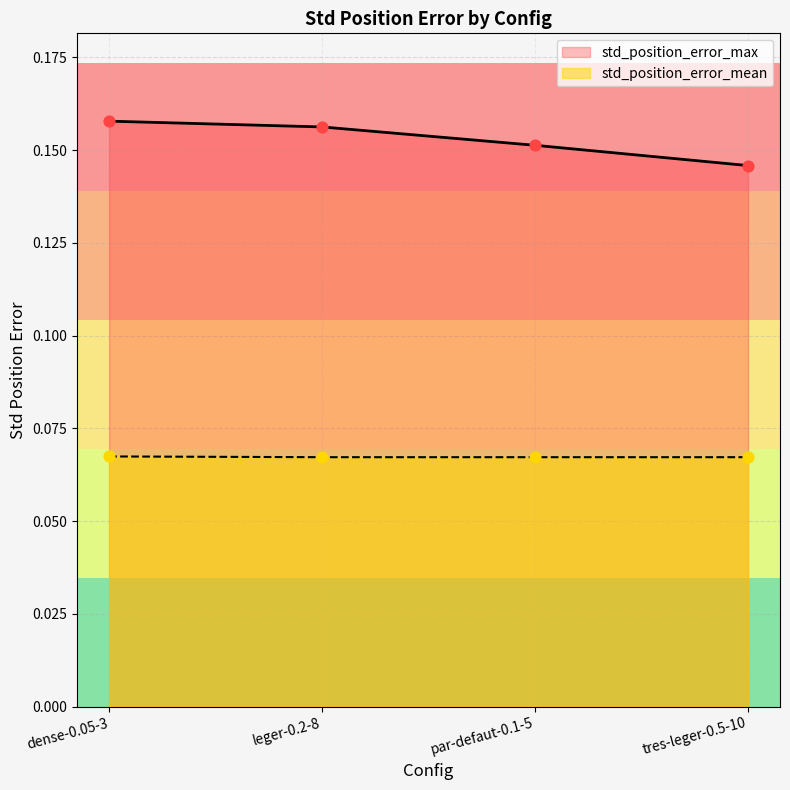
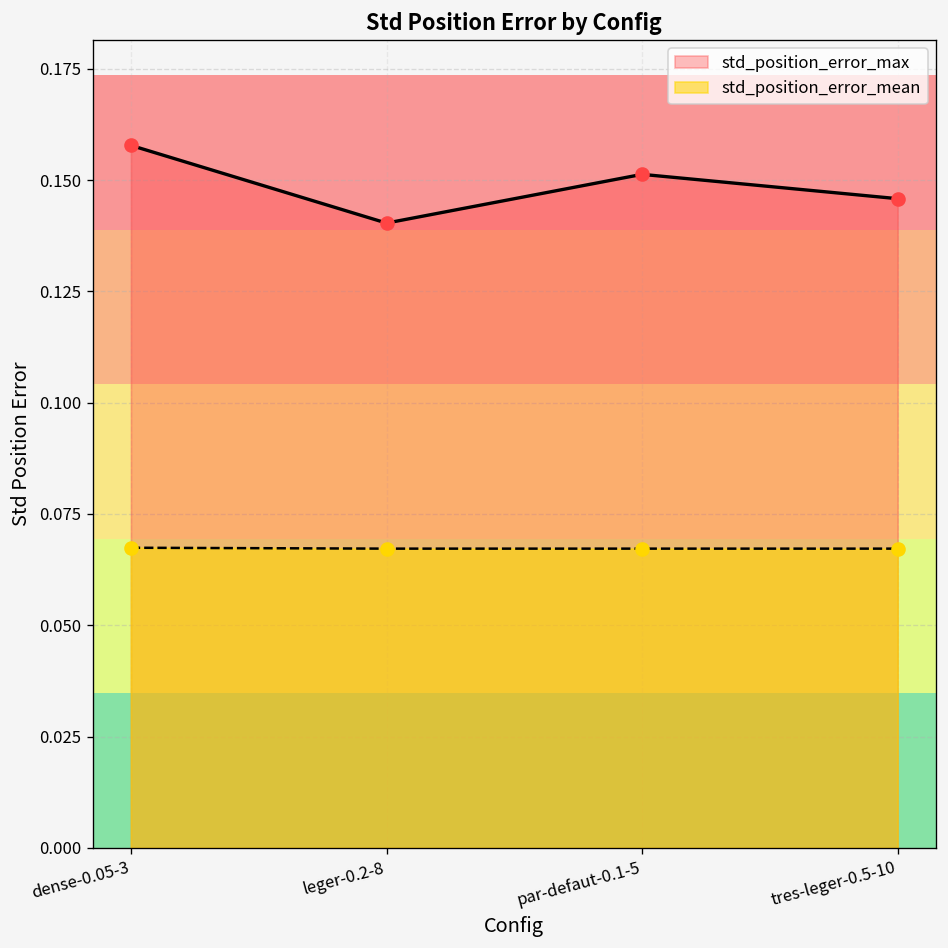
  {
    "std_position_error_max": {
      "dense-0.05-3": 0.158,
-     "leger-0.2-8": 0.156,
+     "leger-0.2-8": 0.140,
      "par-defaut-0.1-5": 0.151,
      "tres-leger-0.5-10": 0.146
    },
    "std_position_error_mean": {
      "dense-0.05-3": 0.067,
      "leger-0.2-8": 0.067,
      "par-defaut-0.1-5": 0.067,
      "tres-leger-0.5-10": 0.067
    }
  }
